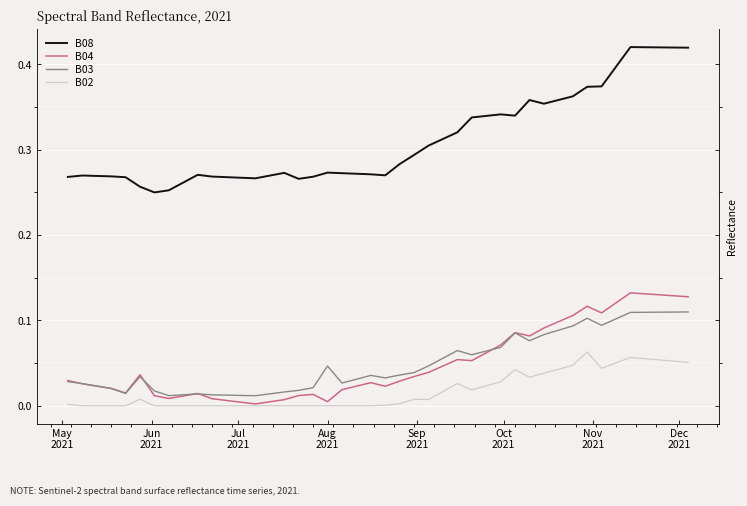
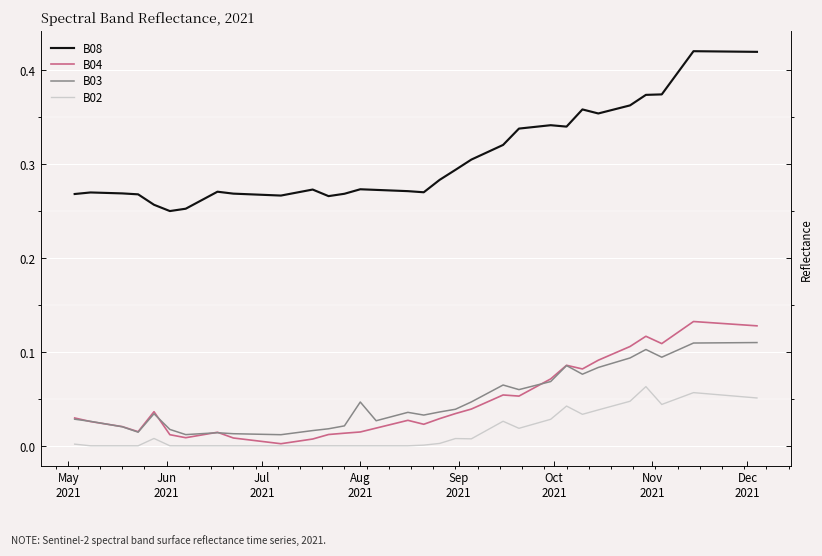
  {
    "B08": {
      "Aug 2021": 0.27
    },
    "B04": {
-     "Aug 2021": 0.005
+     "Aug 2021": 0.015
    },
    "B03": {
      "Aug 2021": 0.05
    },
    "B02": {
      "Aug 2021": 0.00
    }
  }
